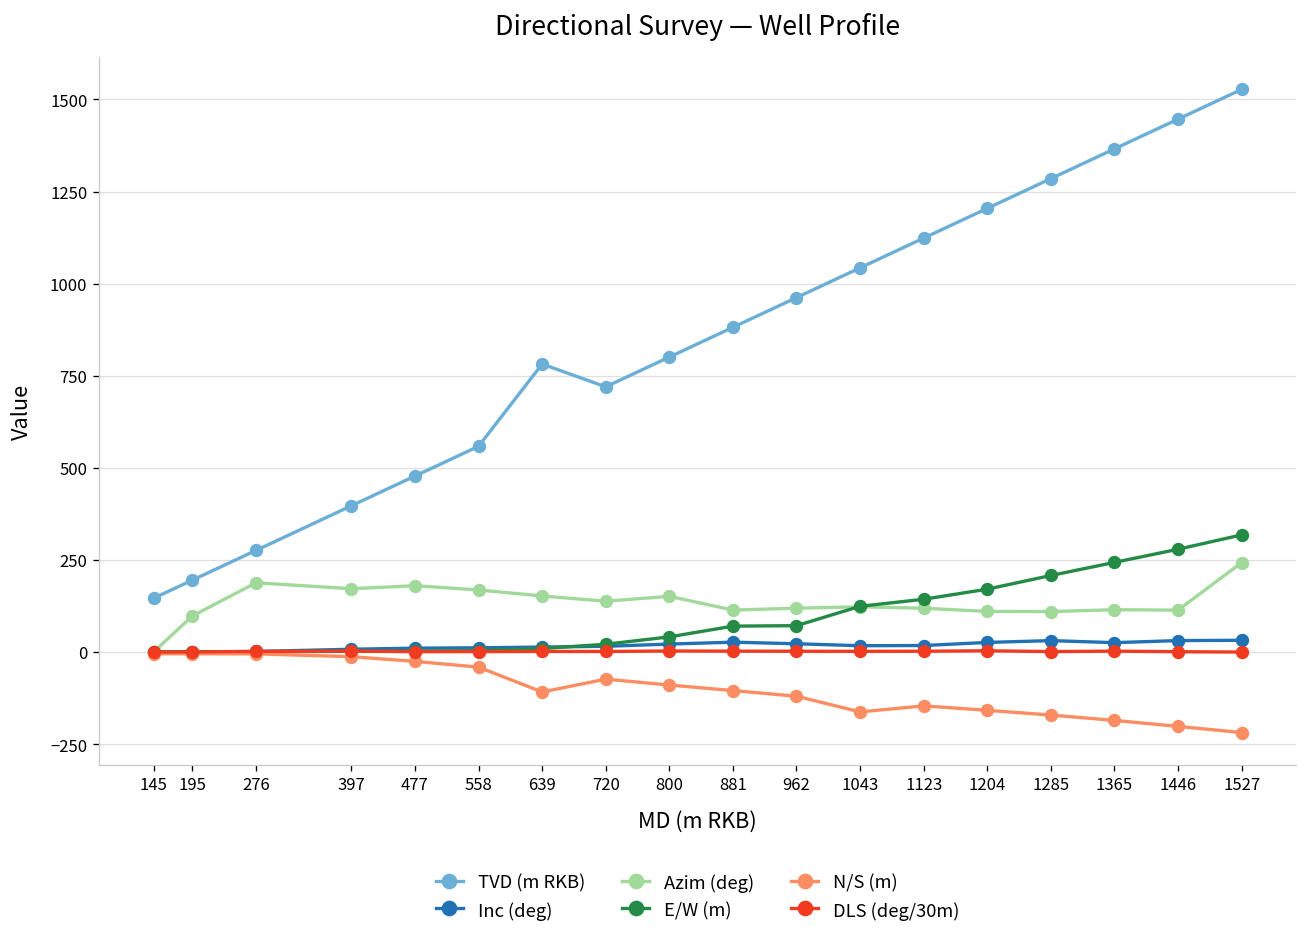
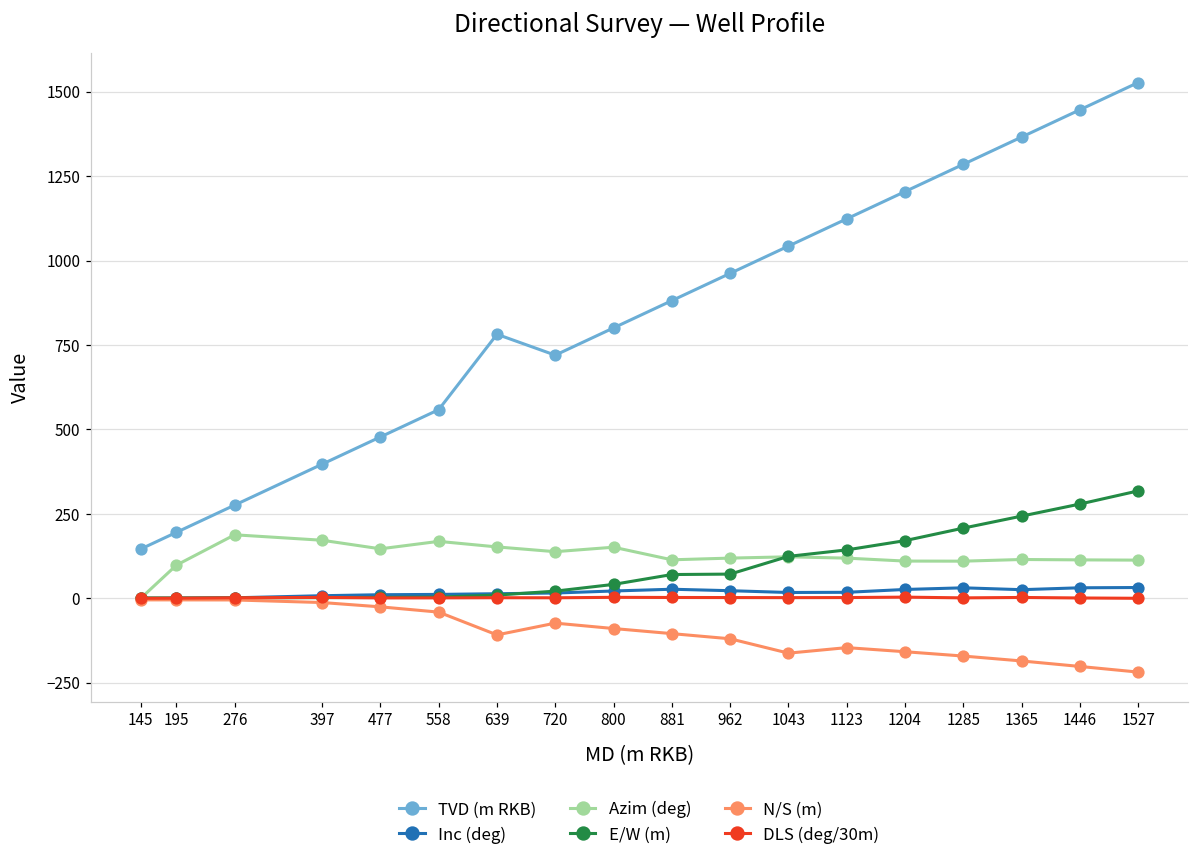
  {
    "TVD (m RKB)": {
      "145": 150,
      "195": 200,
      "276": 280,
      "397": 400,
      "477": 480,
      "558": 560,
      "639": 780,
      "720": 720,
      "800": 800,
      "881": 880,
      "962": 960,
      "1043": 1040,
      "1123": 1120,
      "1204": 1200,
      "1285": 1290,
      "1365": 1370,
      "1446": 1450,
      "1527": 1530
    },
    "Inc (deg)": {
      "800": 20,
      "881": 30,
      "962": 20,
      "1043": 20,
      "1123": 20,
      "1204": 30,
      "1285": 30,
      "1365": 30,
      "1446": 30,
      "1527": 30
    },
    "Azim (deg)": {
      "195": 100,
      "276": 190,
      "397": 170,
-     "477": 180,
+     "477": 150,
      "558": 170,
      "639": 150,
      "720": 140,
      "800": 150,
      "881": 110,
      "962": 120,
      "1123": 120,
      "1204": 110,
      "1285": 110,
      "1365": 110,
      "1446": 110,
-     "1527": 240
+     "1527": 110
    },
    "E/W (m)": {
      "800": 40,
      "881": 70,
      "962": 70,
      "1123": 140,
      "1204": 170,
      "1285": 210,
      "1365": 240,
      "1446": 280,
      "1527": 320
    },
    "N/S (m)": {
      "397": -10,
      "477": -30,
      "558": -40,
      "639": -110,
      "720": -70,
      "800": -90,
      "881": -100,
      "962": -120,
      "1043": -160,
      "1123": -150,
      "1204": -160,
      "1285": -170,
      "1365": -190,
      "1446": -200,
      "1527": -220
    },
    "DLS (deg/30m)": {
      "720": 0,
      "800": 0,
      "881": 0,
      "962": 0,
      "1043": 0,
      "1123": 0,
      "1204": 0,
      "1285": 0,
      "1365": 0,
      "1446": 0,
      "1527": 0
    }
  }
